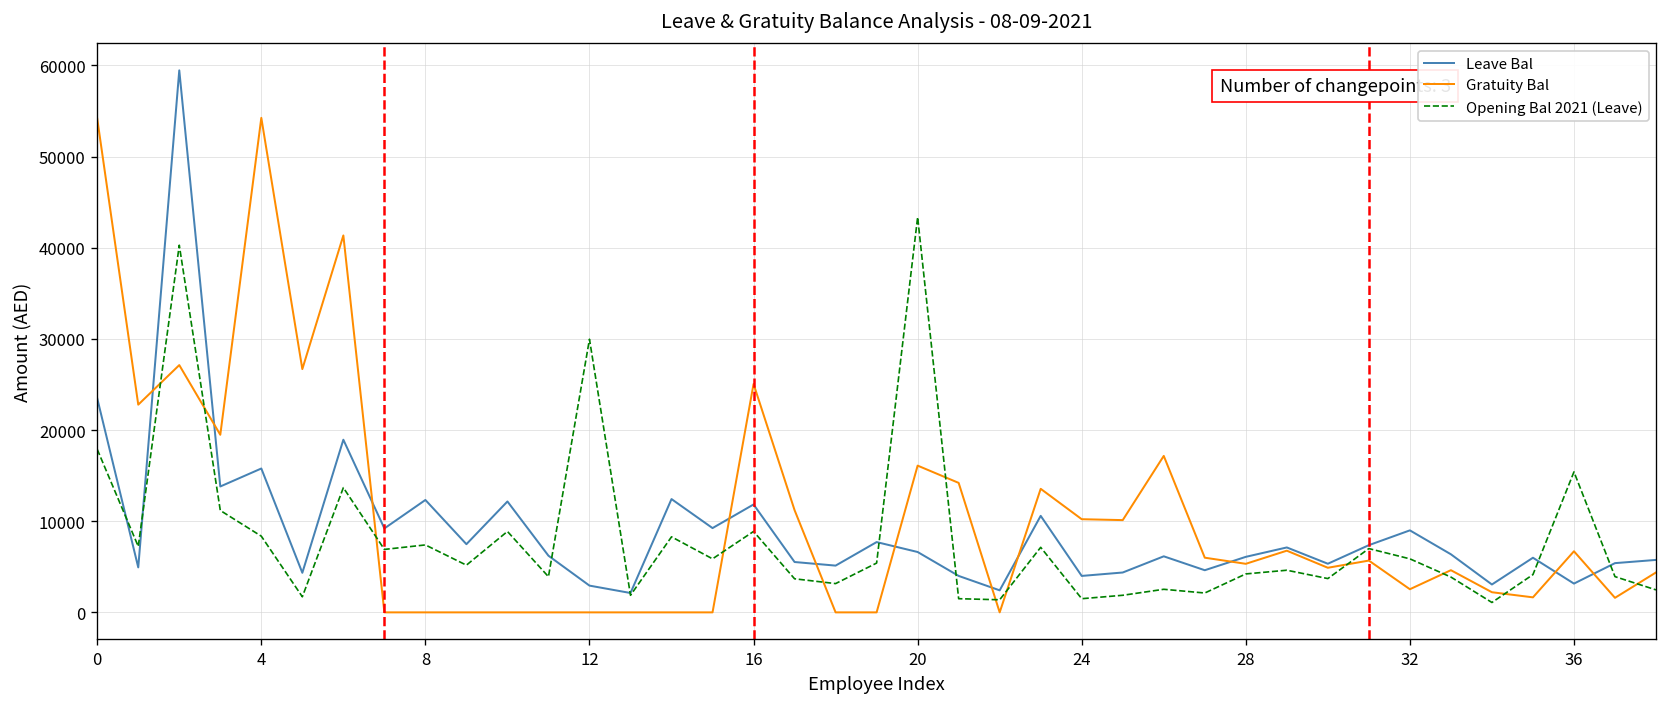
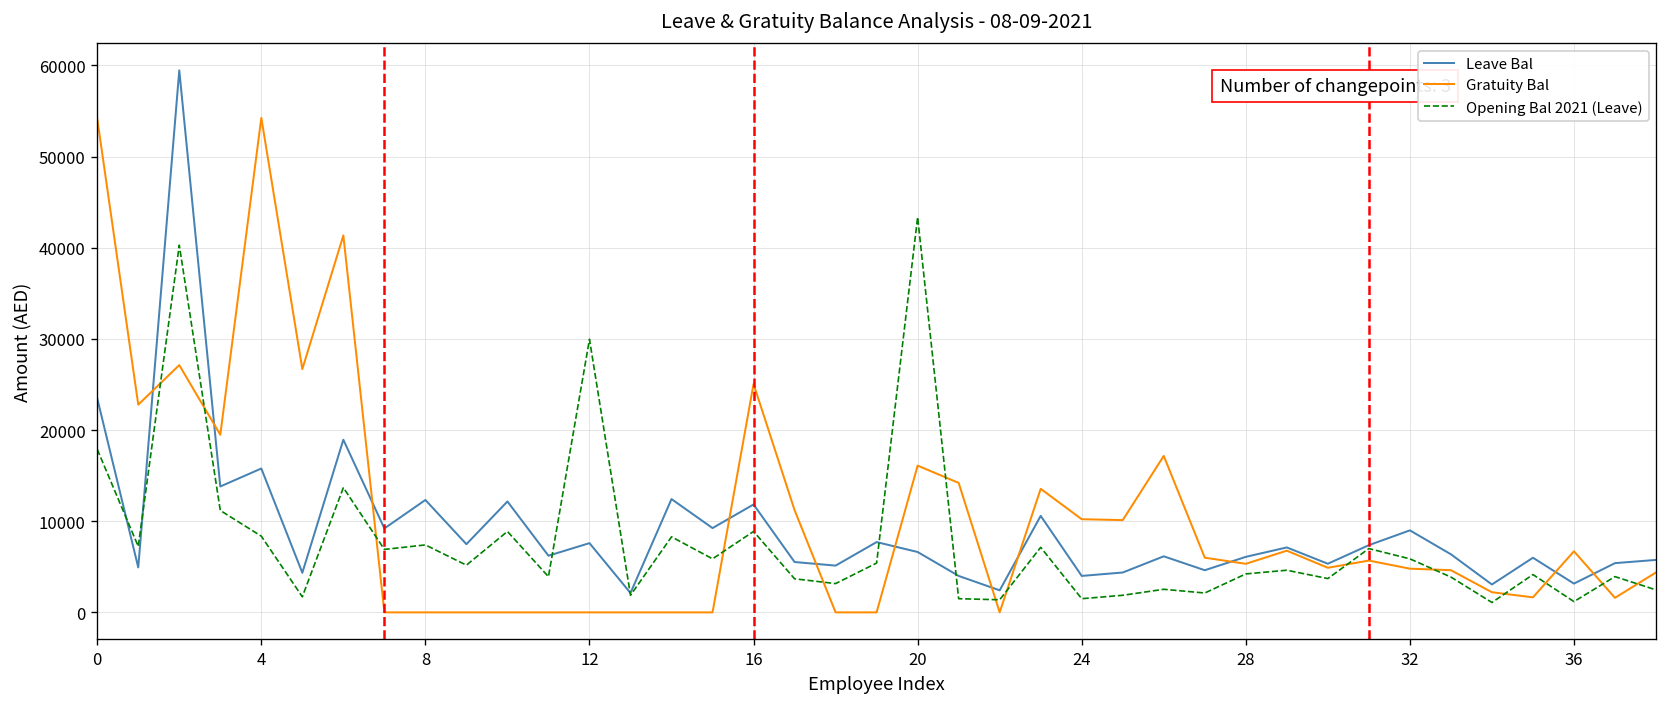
  {
    "Leave Bal": {
      "0": 23000,
      "4": 16000,
      "8": 12000,
-     "12": 3000,
+     "12": 8000,
      "16": 12000,
      "20": 7000,
      "24": 4000,
      "28": 6000,
      "32": 9000,
      "36": 3000
    },
    "Gratuity Bal": {
      "0": 54000,
      "4": 54000,
      "8": 0,
      "12": 0,
      "16": 25000,
      "20": 16000,
      "24": 10000,
      "28": 5000,
-     "32": 3000,
+     "32": 5000,
      "36": 7000
    },
    "Opening Bal 2021 (Leave)": {
      "0": 18000,
      "4": 8000,
      "8": 7000,
      "12": 30000,
      "16": 9000,
      "20": 43000,
      "24": 1000,
      "28": 4000,
      "32": 6000,
-     "36": 15000
+     "36": 1000
    }
  }
